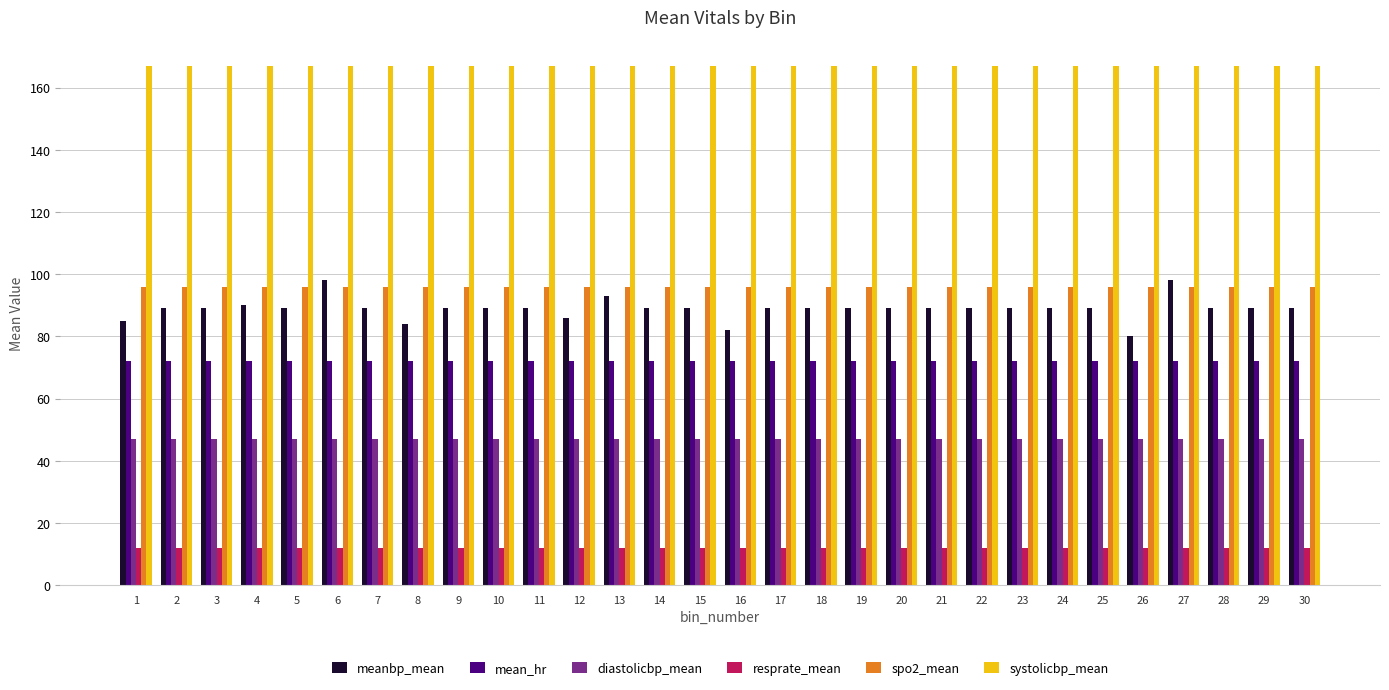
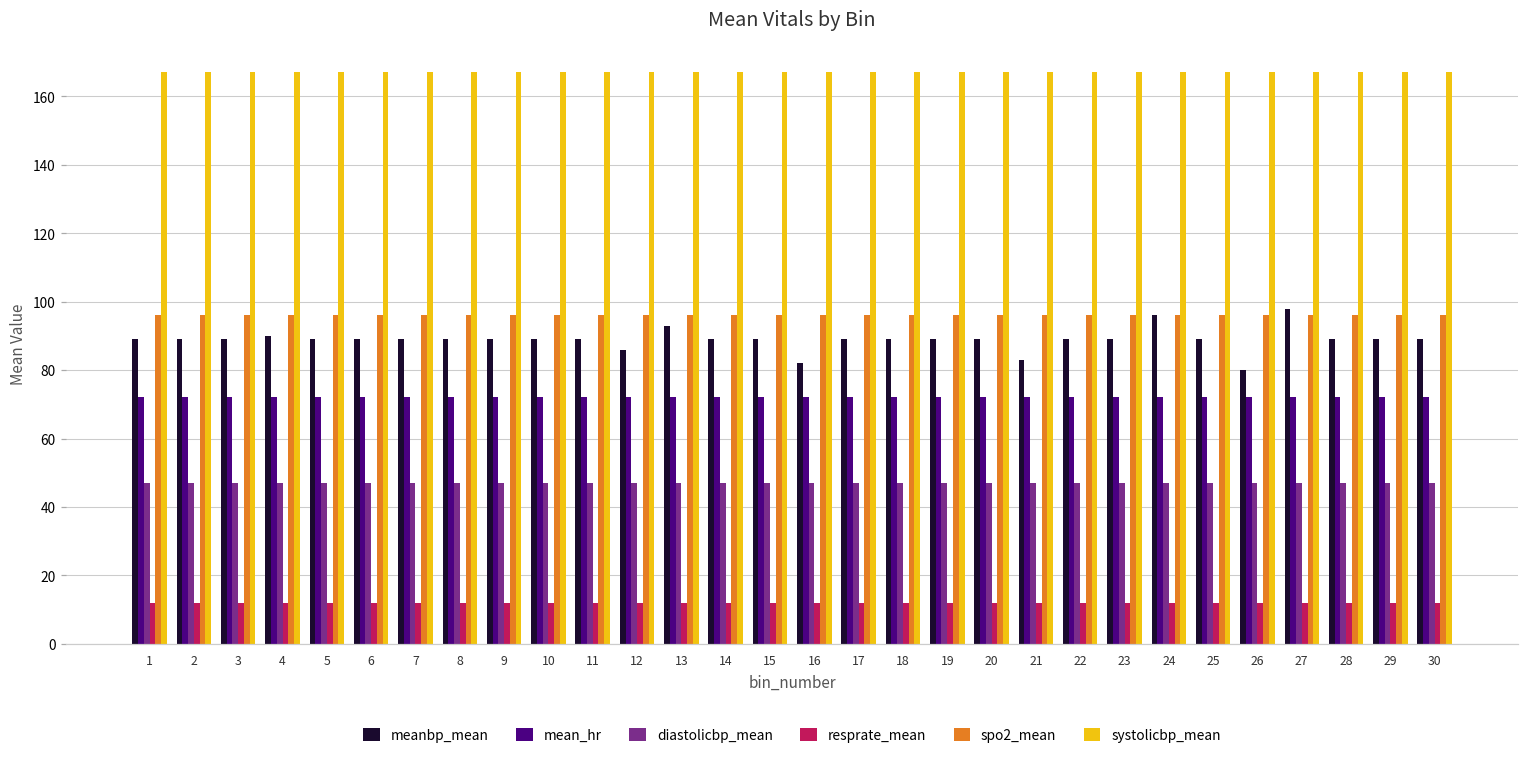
  {
    "meanbp_mean": {
-     "1": 85,
+     "1": 89,
      "2": 89,
      "3": 89,
      "4": 90,
      "5": 89,
-     "6": 98,
+     "6": 89,
      "7": 89,
-     "8": 84,
+     "8": 89,
      "9": 89,
      "10": 89,
      "11": 89,
      "12": 86,
      "13": 93,
      "14": 89,
      "15": 89,
      "16": 82,
      "17": 89,
      "18": 89,
      "19": 89,
      "20": 89,
-     "21": 89,
+     "21": 83,
      "22": 89,
      "23": 89,
-     "24": 89,
+     "24": 96,
      "25": 89,
      "26": 80,
      "27": 98,
      "28": 89,
      "29": 89,
      "30": 89
    },
    "mean_hr": {
      "1": 72,
      "2": 72,
      "3": 72,
      "4": 72,
      "5": 72,
      "6": 72,
      "7": 72,
      "8": 72,
      "9": 72,
      "10": 72,
      "11": 72,
      "12": 72,
      "13": 72,
      "14": 72,
      "15": 72,
      "16": 72,
      "17": 72,
      "18": 72,
      "19": 72,
      "20": 72,
      "21": 72,
      "22": 72,
      "23": 72,
      "24": 72,
      "25": 72,
      "26": 72,
      "27": 72,
      "28": 72,
      "29": 72,
      "30": 72
    },
    "diastolicbp_mean": {
      "1": 47,
      "2": 47,
      "3": 47,
      "4": 47,
      "5": 47,
      "6": 47,
      "7": 47,
      "8": 47,
      "9": 47,
      "10": 47,
      "11": 47,
      "12": 47,
      "13": 47,
      "14": 47,
      "15": 47,
      "16": 47,
      "17": 47,
      "18": 47,
      "19": 47,
      "20": 47,
      "21": 47,
      "22": 47,
      "23": 47,
      "24": 47,
      "25": 47,
      "26": 47,
      "27": 47,
      "28": 47,
      "29": 47,
      "30": 47
    },
    "resprate_mean": {
      "1": 12,
      "2": 12,
      "3": 12,
      "4": 12,
      "5": 12,
      "6": 12,
      "7": 12,
      "8": 12,
      "9": 12,
      "10": 12,
      "11": 12,
      "12": 12,
      "13": 12,
      "14": 12,
      "15": 12,
      "16": 12,
      "17": 12,
      "18": 12,
      "19": 12,
      "20": 12,
      "21": 12,
      "22": 12,
      "23": 12,
      "24": 12,
      "25": 12,
      "26": 12,
      "27": 12,
      "28": 12,
      "29": 12,
      "30": 12
    },
    "spo2_mean": {
      "1": 96,
      "2": 96,
      "3": 96,
      "4": 96,
      "5": 96,
      "6": 96,
      "7": 96,
      "8": 96,
      "9": 96,
      "10": 96,
      "11": 96,
      "12": 96,
      "13": 96,
      "14": 96,
      "15": 96,
      "16": 96,
      "17": 96,
      "18": 96,
      "19": 96,
      "20": 96,
      "21": 96,
      "22": 96,
      "23": 96,
      "24": 96,
      "25": 96,
      "26": 96,
      "27": 96,
      "28": 96,
      "29": 96,
      "30": 96
    },
    "systolicbp_mean": {
      "1": 167,
      "2": 167,
      "3": 167,
      "4": 167,
      "5": 167,
      "6": 167,
      "7": 167,
      "8": 167,
      "9": 167,
      "10": 167,
      "11": 167,
      "12": 167,
      "13": 167,
      "14": 167,
      "15": 167,
      "16": 167,
      "17": 167,
      "18": 167,
      "19": 167,
      "20": 167,
      "21": 167,
      "22": 167,
      "23": 167,
      "24": 167,
      "25": 167,
      "26": 167,
      "27": 167,
      "28": 167,
      "29": 167,
      "30": 167
    }
  }
